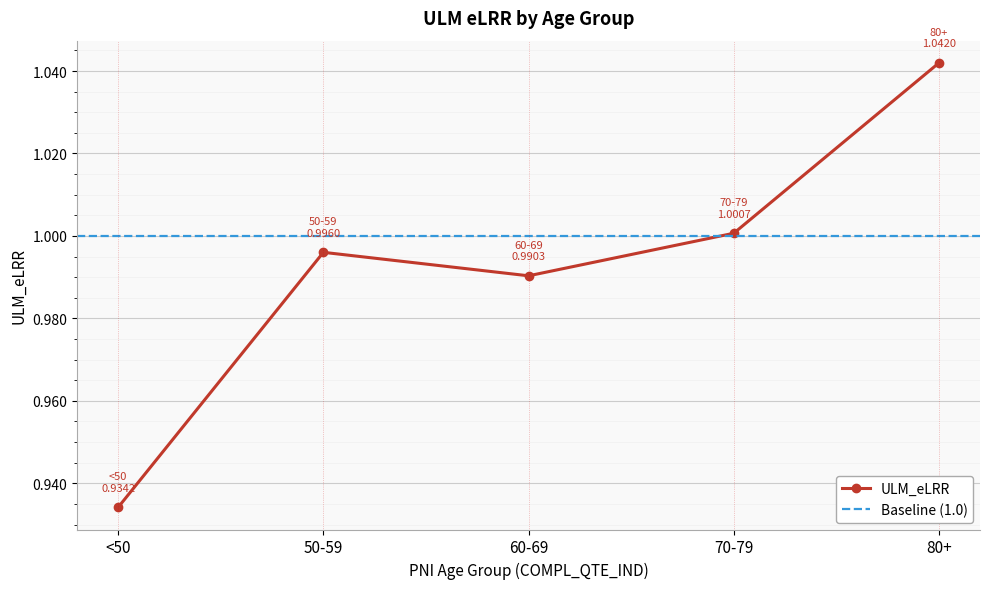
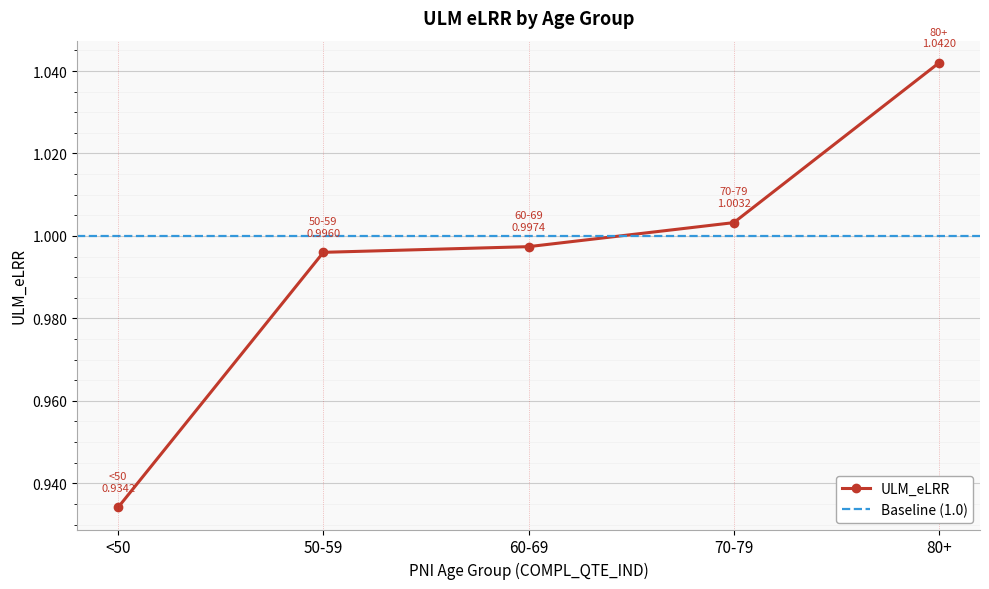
  {
    "<50": 0.9342,
    "50-59": 0.9960,
-   "60-69": 0.9903,
-   "70-79": 1.0007,
+   "60-69": 0.9974,
+   "70-79": 1.0032,
    "80+": 1.0420
  }
